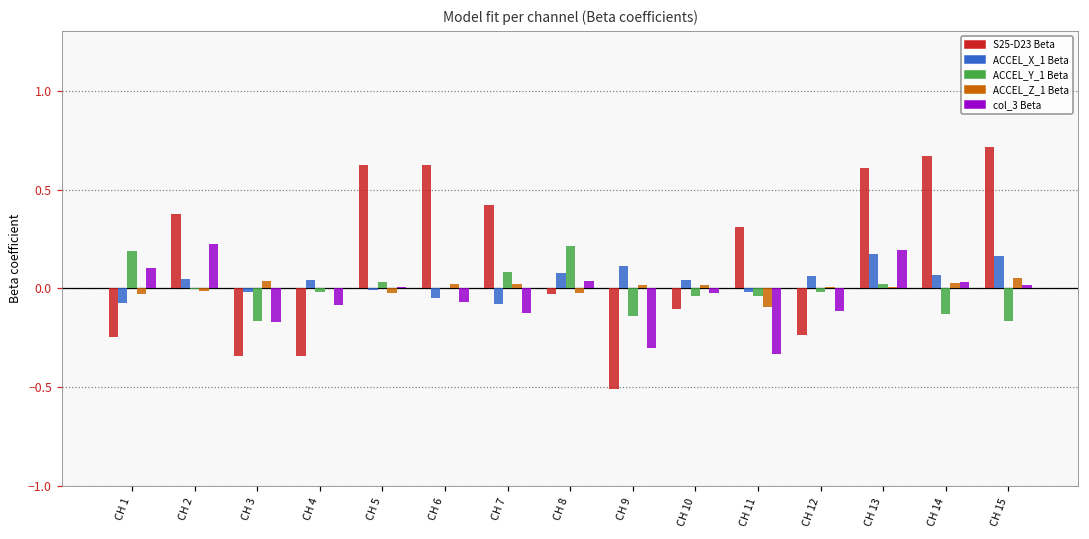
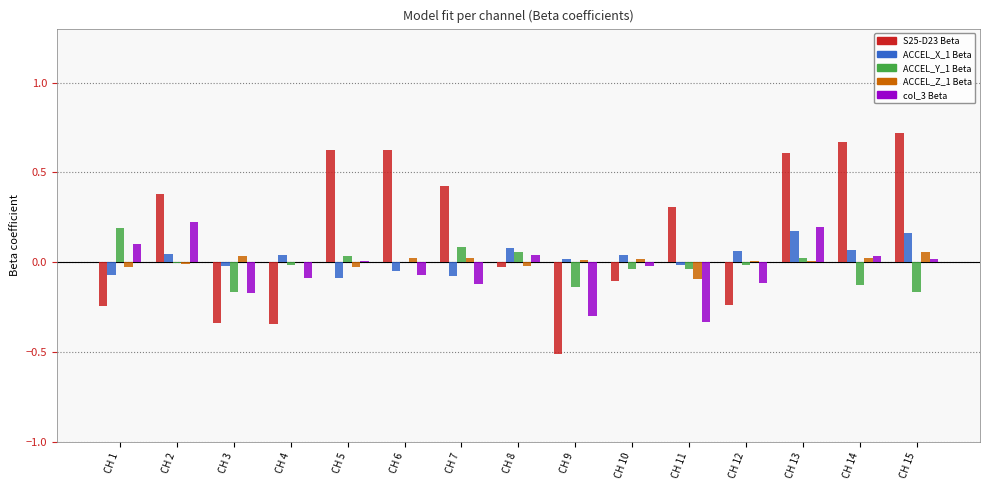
  {
    "S25-D23 Beta": {
      "CH 1": -0.24,
      "CH 2": 0.38,
      "CH 3": -0.34,
      "CH 4": -0.34,
      "CH 5": 0.62,
      "CH 6": 0.62,
      "CH 7": 0.42,
      "CH 8": -0.03,
      "CH 9": -0.51,
      "CH 10": -0.10,
      "CH 11": 0.31,
      "CH 12": -0.24,
      "CH 13": 0.61,
      "CH 14": 0.67,
      "CH 15": 0.72
    },
    "ACCEL_X_1 Beta": {
      "CH 1": -0.07,
      "CH 2": 0.05,
      "CH 3": -0.02,
      "CH 4": 0.04,
-     "CH 5": -0.01,
+     "CH 5": -0.09,
      "CH 6": -0.05,
      "CH 7": -0.08,
      "CH 8": 0.08,
-     "CH 9": 0.11,
+     "CH 9": 0.02,
      "CH 10": 0.04,
      "CH 11": -0.02,
      "CH 12": 0.06,
      "CH 13": 0.18,
      "CH 14": 0.07,
      "CH 15": 0.16
    },
    "ACCEL_Y_1 Beta": {
      "CH 1": 0.19,
      "CH 3": -0.17,
      "CH 4": -0.02,
      "CH 5": 0.03,
      "CH 7": 0.08,
-     "CH 8": 0.21,
+     "CH 8": 0.05,
      "CH 9": -0.14,
      "CH 10": -0.04,
      "CH 11": -0.04,
      "CH 12": -0.02,
      "CH 13": 0.02,
      "CH 14": -0.13,
      "CH 15": -0.16
    },
    "ACCEL_Z_1 Beta": {
      "CH 1": -0.03,
      "CH 3": 0.04,
      "CH 5": -0.02,
      "CH 6": 0.02,
      "CH 7": 0.02,
      "CH 8": -0.02,
      "CH 9": 0.02,
      "CH 10": 0.02,
      "CH 11": -0.09,
      "CH 14": 0.03,
      "CH 15": 0.06
    },
    "col_3 Beta": {
      "CH 1": 0.10,
      "CH 2": 0.22,
      "CH 3": -0.17,
      "CH 4": -0.09,
      "CH 6": -0.07,
      "CH 7": -0.12,
      "CH 8": 0.04,
      "CH 9": -0.30,
      "CH 10": -0.02,
      "CH 11": -0.33,
      "CH 12": -0.11,
      "CH 13": 0.20,
      "CH 14": 0.03,
      "CH 15": 0.02
    }
  }
